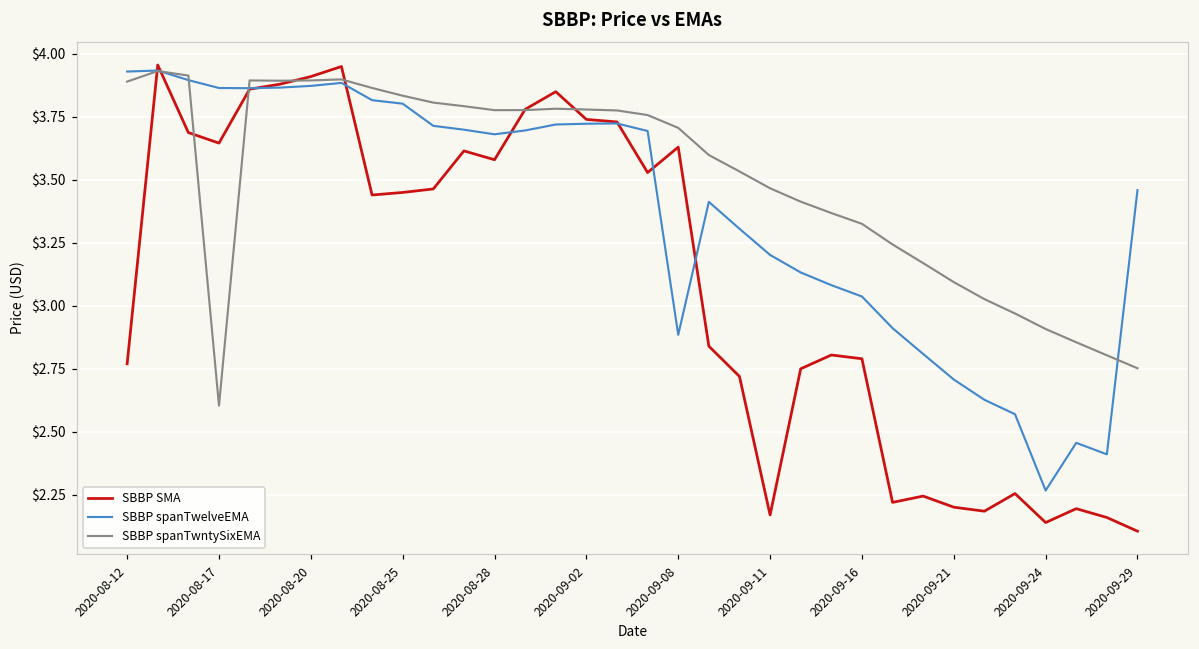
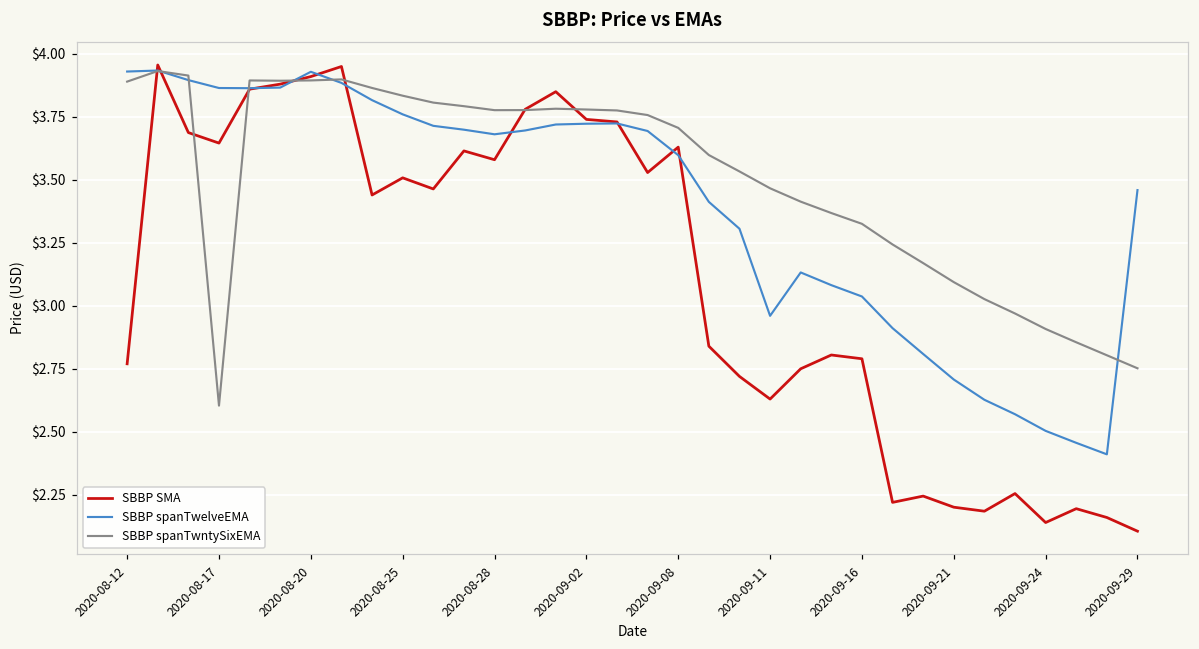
  {
    "SBBP SMA": {
      "2020-08-12": "$2.77",
      "2020-08-17": "$3.65",
      "2020-08-20": "$3.91",
-     "2020-08-25": "$3.45",
+     "2020-08-25": "$3.51",
      "2020-08-28": "$3.58",
      "2020-09-02": "$3.74",
      "2020-09-08": "$3.63",
-     "2020-09-11": "$2.17",
+     "2020-09-11": "$2.63",
      "2020-09-16": "$2.79",
      "2020-09-21": "$2.20",
      "2020-09-24": "$2.14",
      "2020-09-29": "$2.11"
    },
    "SBBP spanTwelveEMA": {
      "2020-08-12": "$3.93",
      "2020-08-17": "$3.86",
-     "2020-08-20": "$3.87",
-     "2020-08-25": "$3.80",
+     "2020-08-20": "$3.93",
+     "2020-08-25": "$3.76",
      "2020-08-28": "$3.68",
      "2020-09-02": "$3.72",
-     "2020-09-08": "$2.89",
-     "2020-09-11": "$3.20",
+     "2020-09-08": "$3.60",
+     "2020-09-11": "$2.96",
      "2020-09-16": "$3.04",
      "2020-09-21": "$2.71",
-     "2020-09-24": "$2.27",
+     "2020-09-24": "$2.50",
      "2020-09-29": "$3.46"
    },
    "SBBP spanTwntySixEMA": {
      "2020-08-12": "$3.89",
      "2020-08-17": "$2.60",
      "2020-08-20": "$3.89",
      "2020-08-25": "$3.83",
      "2020-08-28": "$3.78",
      "2020-09-02": "$3.78",
      "2020-09-08": "$3.71",
      "2020-09-11": "$3.47",
      "2020-09-16": "$3.33",
      "2020-09-21": "$3.09",
      "2020-09-24": "$2.91",
      "2020-09-29": "$2.75"
    }
  }
